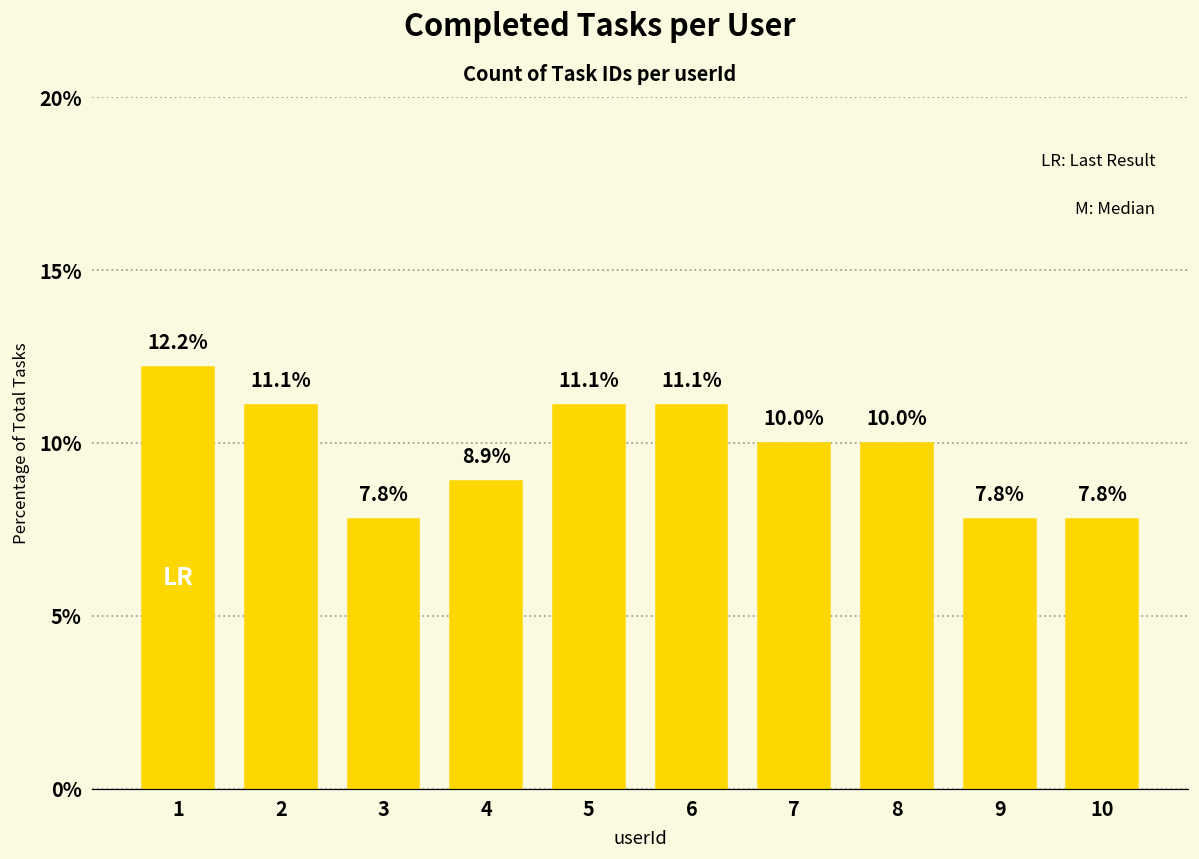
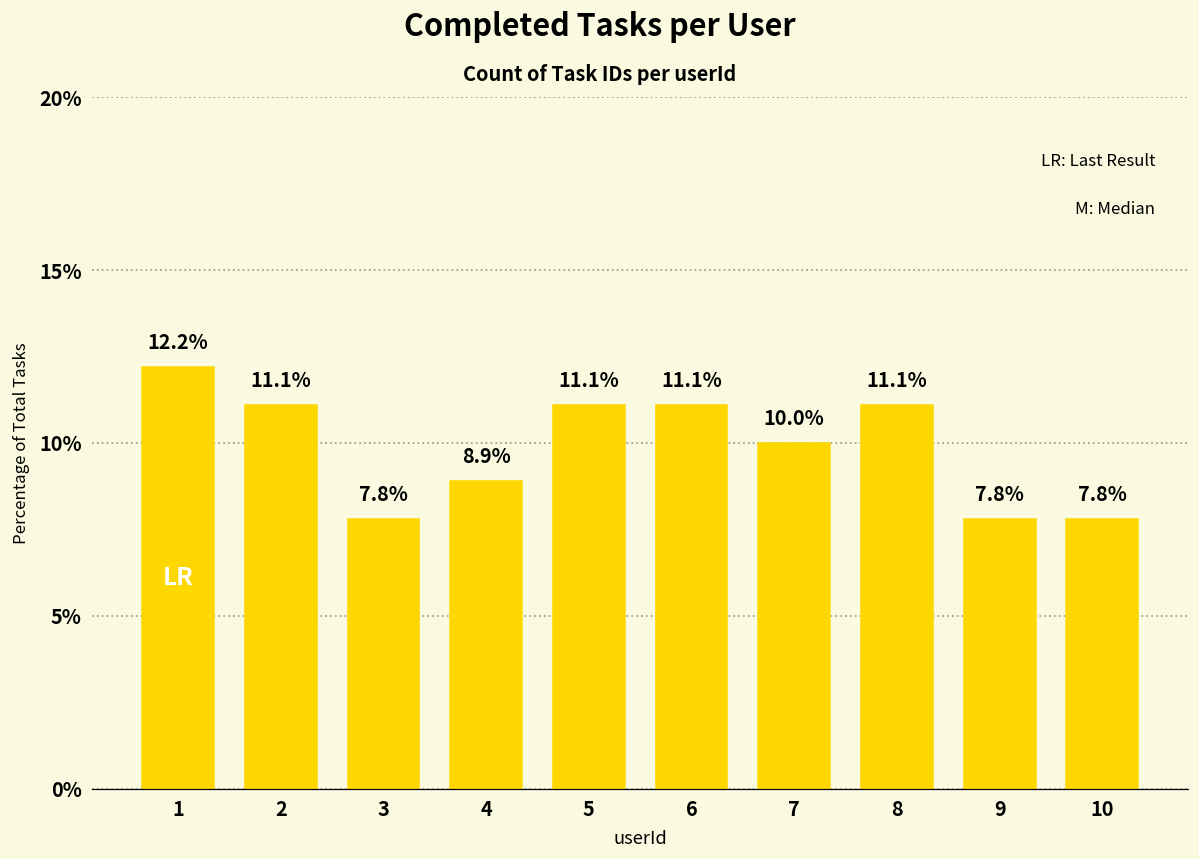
  {
    "1": "12.2%",
    "2": "11.1%",
    "3": "7.8%",
    "4": "8.9%",
    "5": "11.1%",
    "6": "11.1%",
    "7": "10.0%",
-   "8": "10.0%",
+   "8": "11.1%",
    "9": "7.8%",
    "10": "7.8%"
  }
